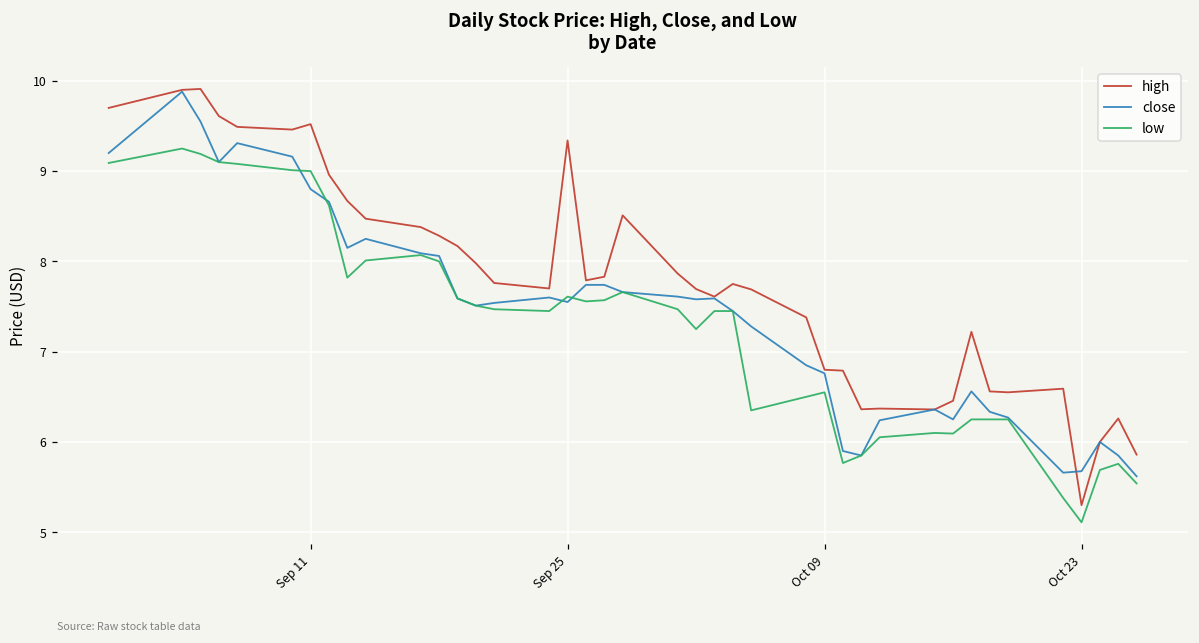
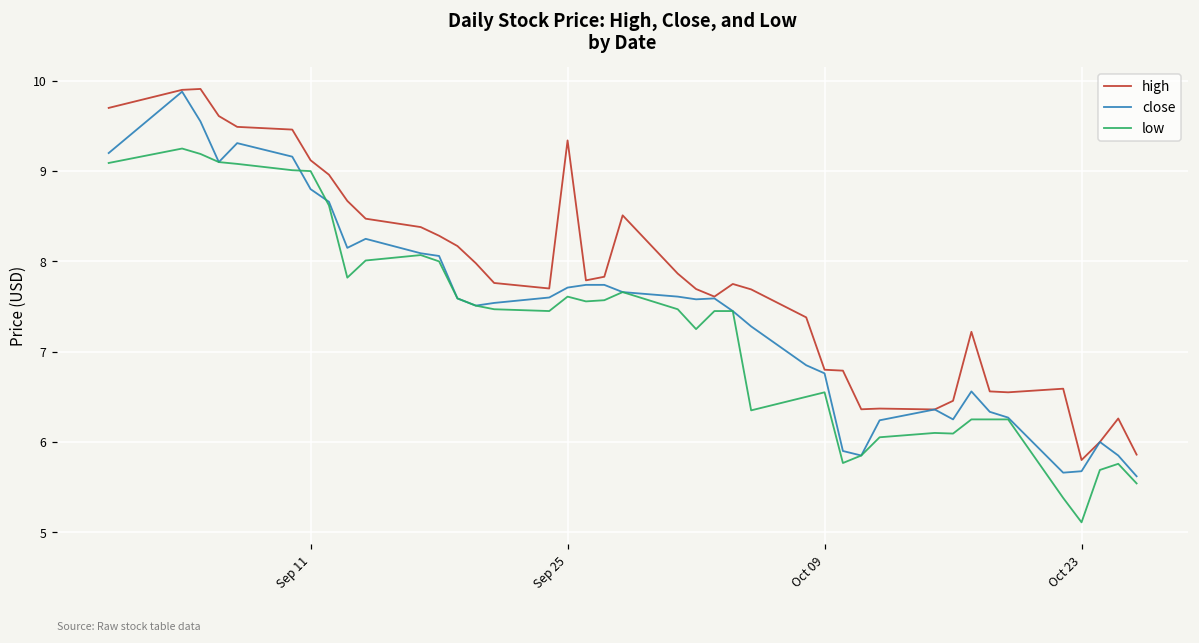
  {
    "high": {
-     "Sep 11": 9.5,
+     "Sep 11": 9.1,
      "Sep 25": 9.3,
      "Oct 09": 6.8,
-     "Oct 23": 5.3
+     "Oct 23": 5.8
    },
    "close": {
      "Sep 11": 8.8,
-     "Sep 25": 7.6,
+     "Sep 25": 7.7,
      "Oct 09": 6.8,
      "Oct 23": 5.7
    },
    "low": {
      "Sep 11": 9.0,
      "Sep 25": 7.6,
      "Oct 09": 6.6,
      "Oct 23": 5.1
    }
  }
